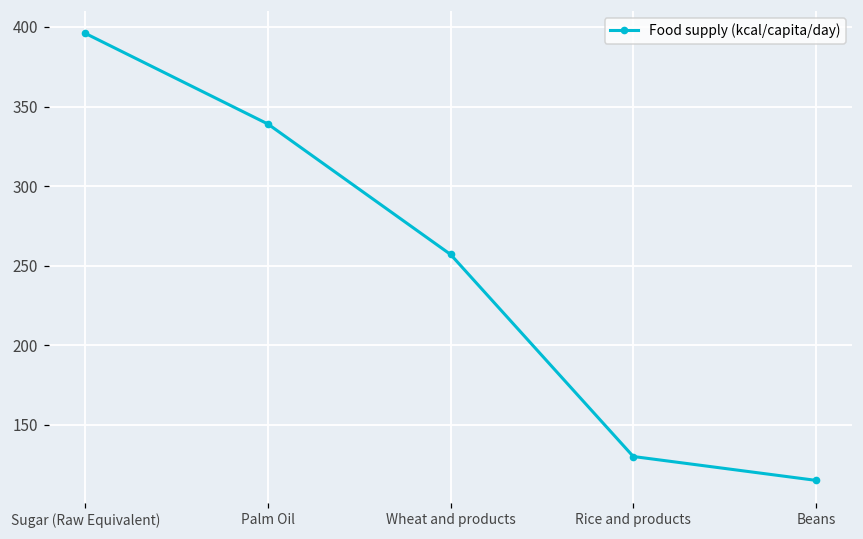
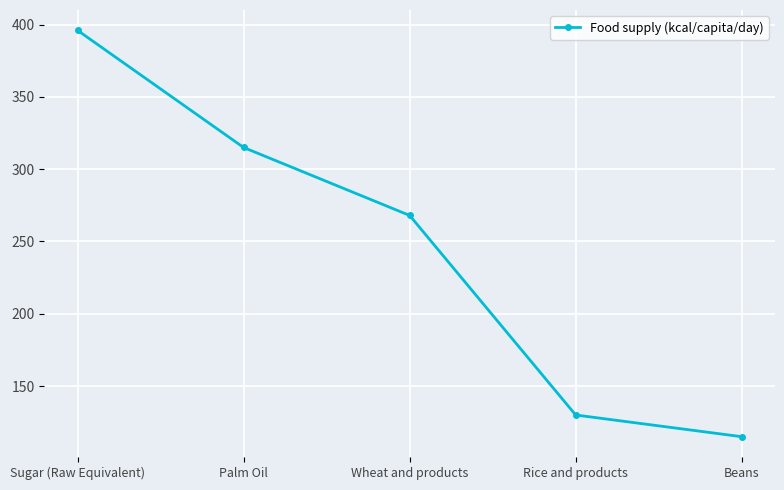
  {
    "Sugar (Raw Equivalent)": 396,
-   "Palm Oil": 339,
-   "Wheat and products": 257,
+   "Palm Oil": 315,
+   "Wheat and products": 268,
    "Rice and products": 130,
    "Beans": 115
  }
